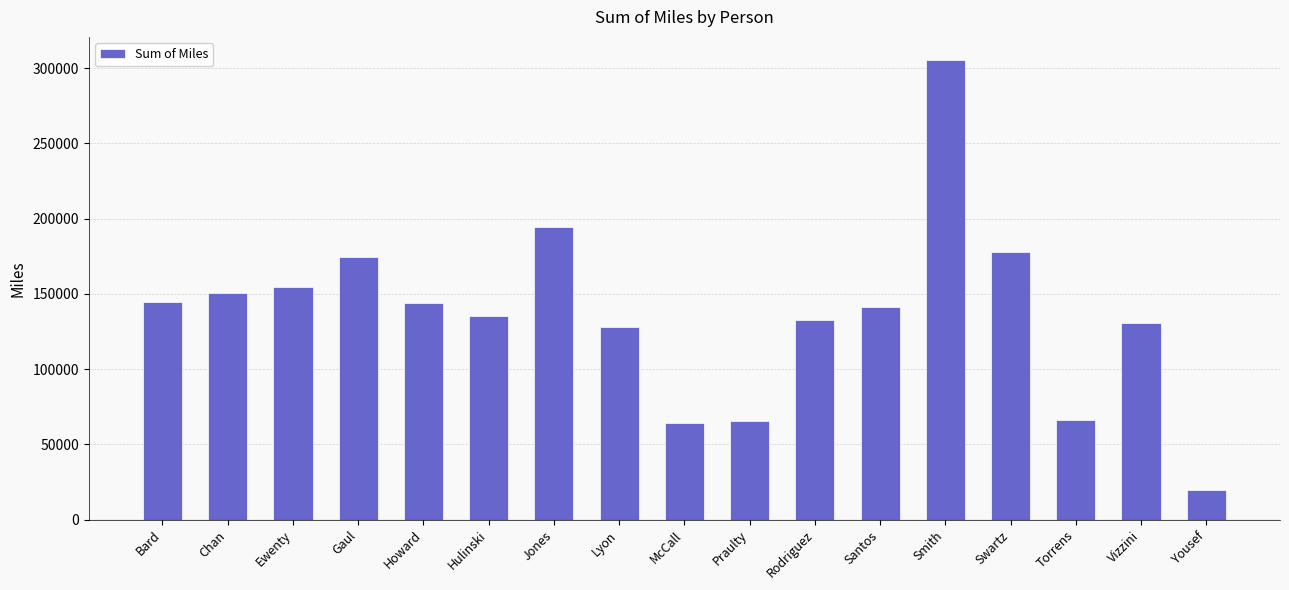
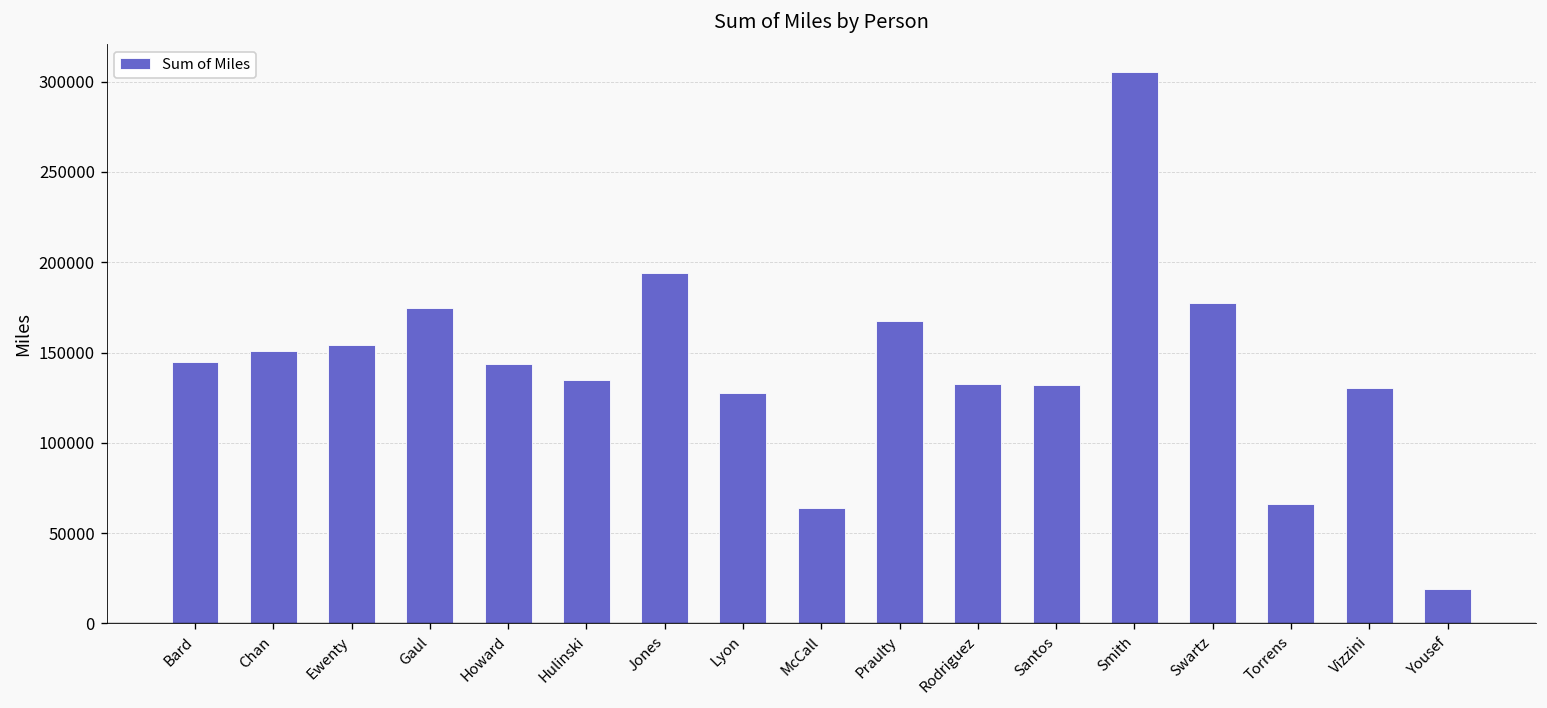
  {
    "Bard": 145000,
    "Chan": 151000,
    "Ewenty": 154000,
    "Gaul": 175000,
    "Howard": 144000,
    "Hulinski": 135000,
    "Jones": 194000,
    "Lyon": 128000,
    "McCall": 64000,
-   "Praulty": 65000,
+   "Praulty": 167000,
    "Rodriguez": 133000,
-   "Santos": 141000,
+   "Santos": 132000,
    "Smith": 305000,
    "Swartz": 178000,
    "Torrens": 66000,
    "Vizzini": 131000,
    "Yousef": 19000
  }
